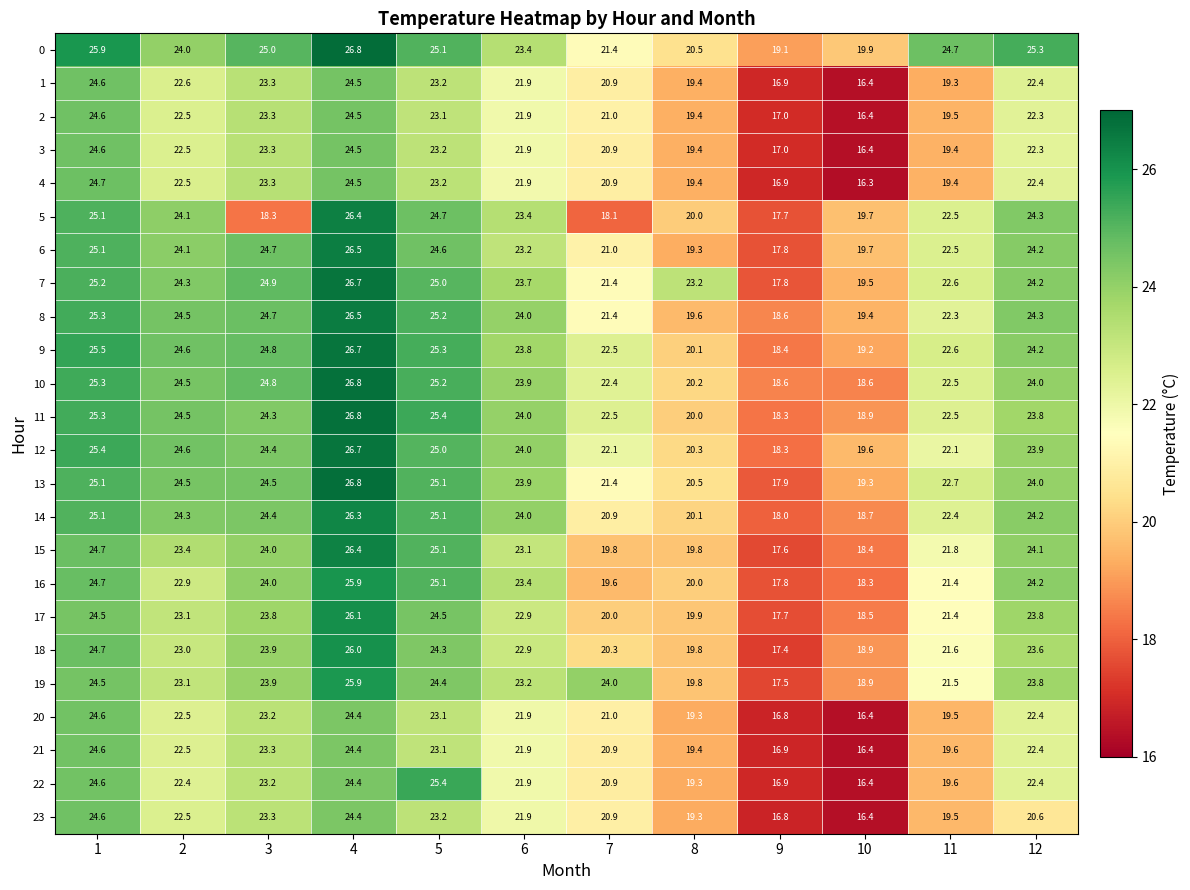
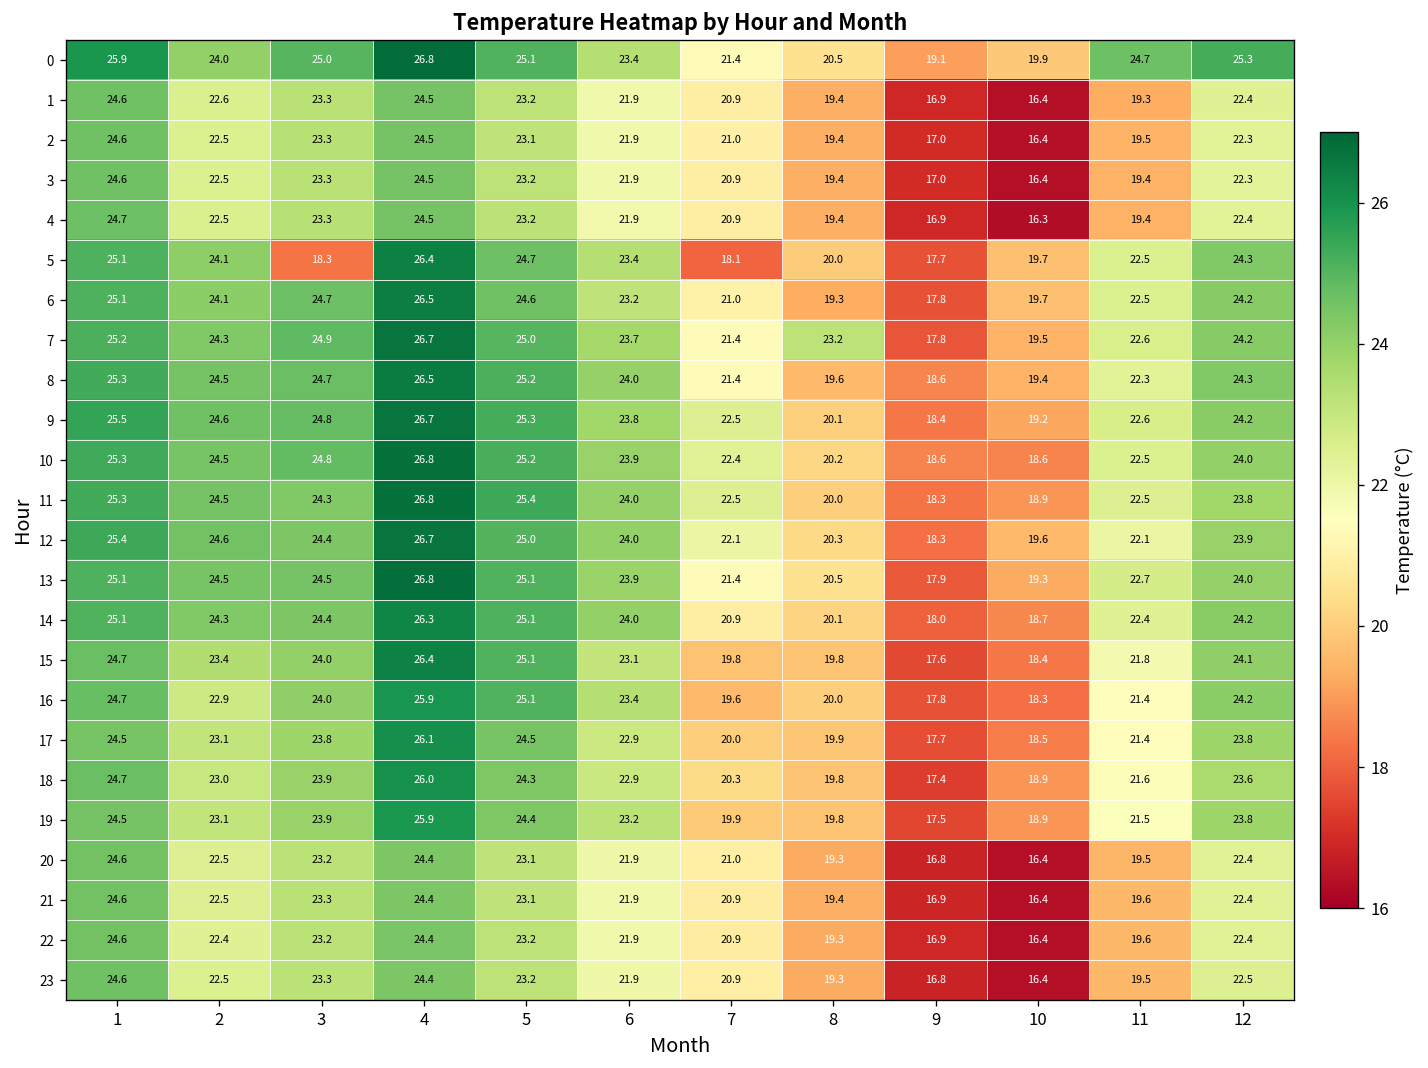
  {
    "19": {
      "1": 24.5,
      "2": 23.1,
      "3": 23.9,
      "4": 25.9,
      "5": 24.4,
      "6": 23.2,
-     "7": 24.0,
+     "7": 19.9,
      "8": 19.8,
      "9": 17.5,
      "10": 18.9,
      "11": 21.5,
      "12": 23.8
    },
    "22": {
      "1": 24.6,
      "2": 22.4,
      "3": 23.2,
      "4": 24.4,
-     "5": 25.4,
+     "5": 23.2,
      "6": 21.9,
      "7": 20.9,
      "8": 19.3,
      "9": 16.9,
      "10": 16.4,
      "11": 19.6,
      "12": 22.4
    },
    "23": {
      "1": 24.6,
      "2": 22.5,
      "3": 23.3,
      "4": 24.4,
      "5": 23.2,
      "6": 21.9,
      "7": 20.9,
      "8": 19.3,
      "9": 16.8,
      "10": 16.4,
      "11": 19.5,
-     "12": 20.6
+     "12": 22.5
    }
  }
